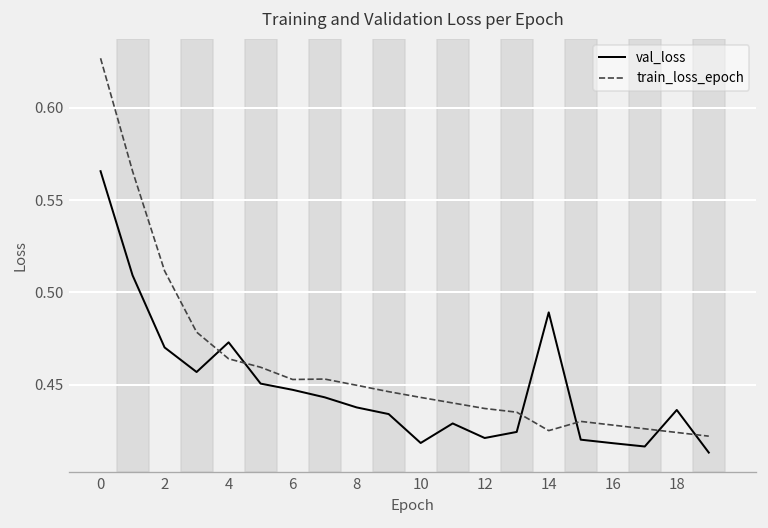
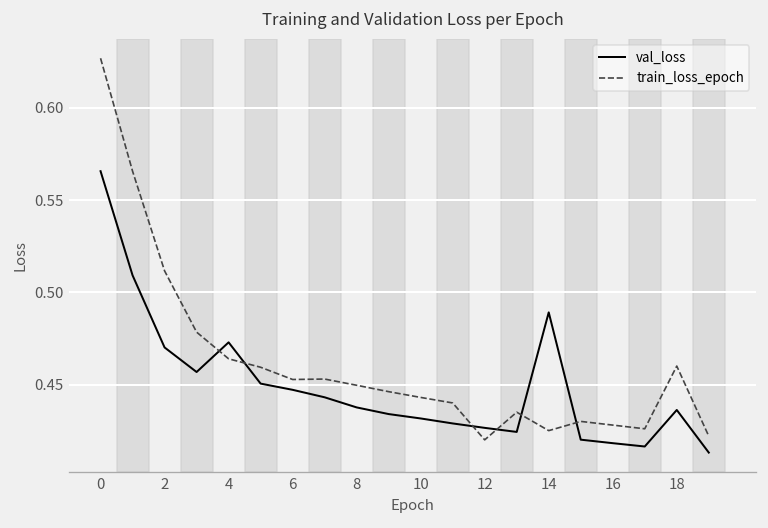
  {
    "val_loss": {
      "0": 0.566,
      "2": 0.470,
      "4": 0.473,
      "6": 0.447,
      "8": 0.438,
-     "10": 0.418,
-     "12": 0.421,
+     "10": 0.432,
+     "12": 0.427,
      "14": 0.489,
      "16": 0.418,
      "18": 0.436
    },
    "train_loss_epoch": {
      "0": 0.627,
      "2": 0.512,
      "4": 0.464,
      "6": 0.453,
      "8": 0.450,
      "10": 0.443,
-     "12": 0.437,
+     "12": 0.420,
      "14": 0.425,
      "16": 0.428,
-     "18": 0.424
+     "18": 0.460
    }
  }
